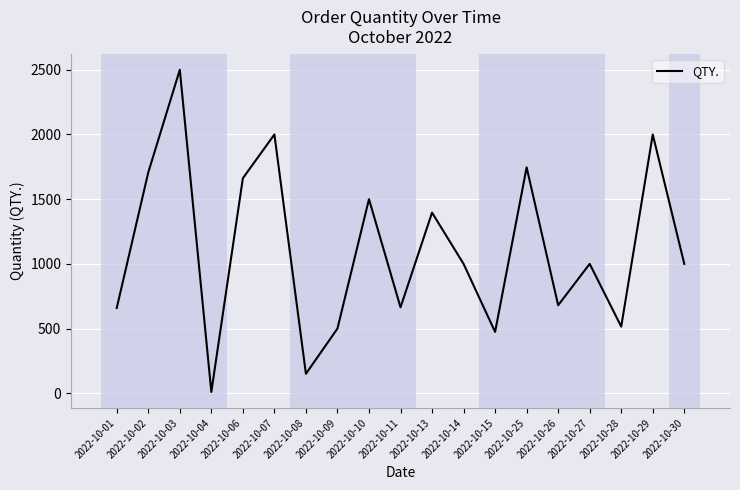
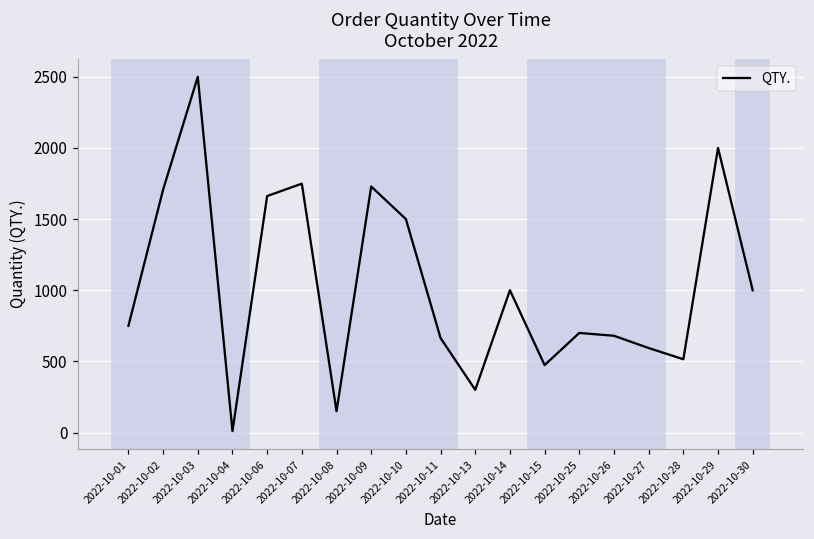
  {
-   "2022-10-01": 660,
+   "2022-10-01": 750,
    "2022-10-02": 1710,
    "2022-10-03": 2500,
    "2022-10-04": 10,
    "2022-10-06": 1660,
-   "2022-10-07": 2000,
+   "2022-10-07": 1750,
    "2022-10-08": 150,
-   "2022-10-09": 500,
+   "2022-10-09": 1730,
    "2022-10-10": 1500,
    "2022-10-11": 660,
-   "2022-10-13": 1400,
+   "2022-10-13": 300,
    "2022-10-14": 1000,
    "2022-10-15": 470,
-   "2022-10-25": 1750,
+   "2022-10-25": 700,
    "2022-10-26": 680,
-   "2022-10-27": 1000,
+   "2022-10-27": 590,
    "2022-10-28": 520,
    "2022-10-29": 2000,
    "2022-10-30": 1000
  }
